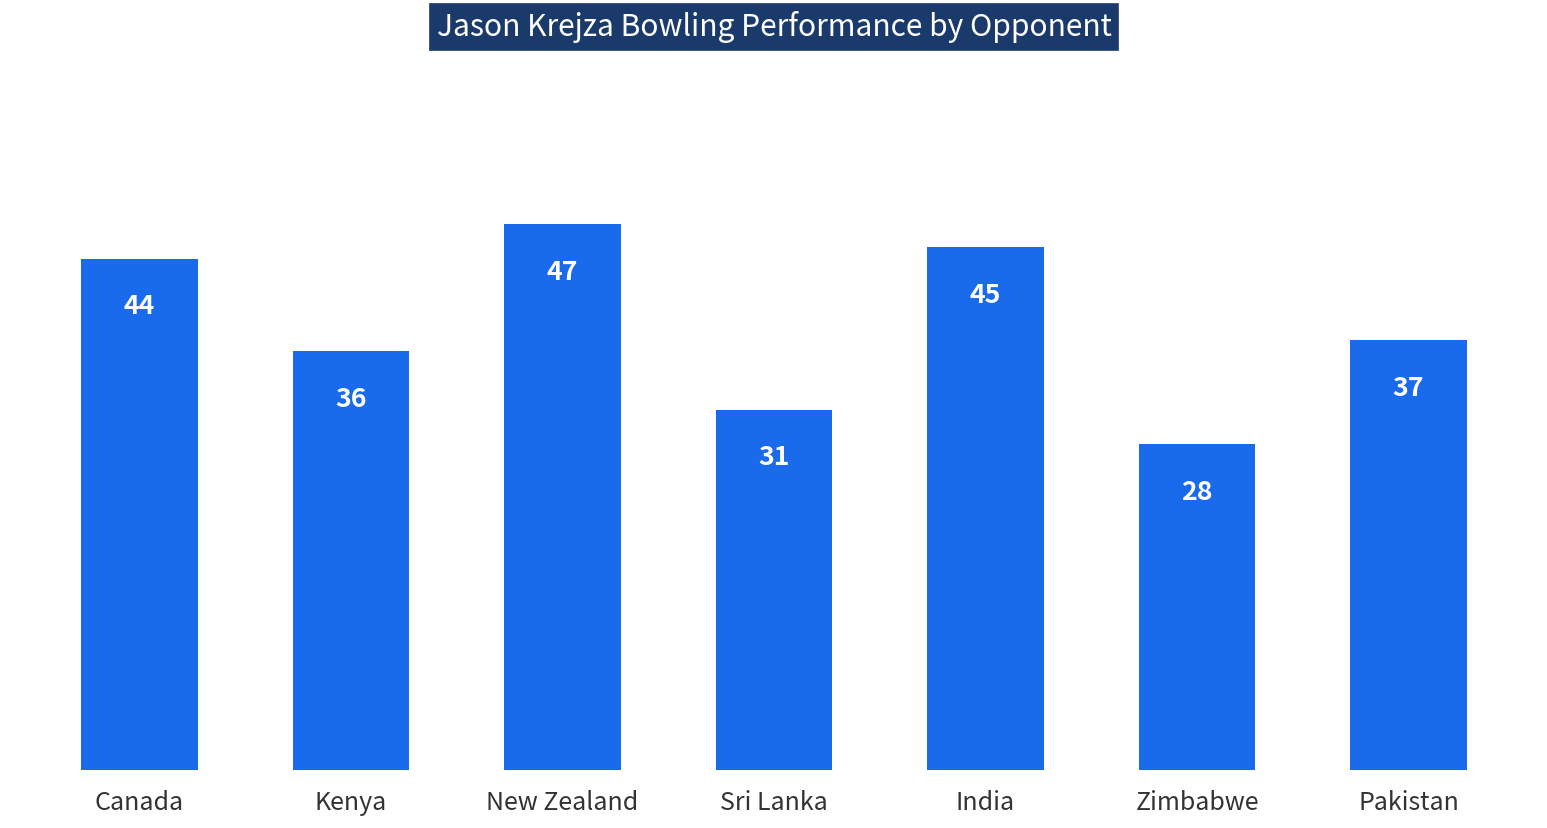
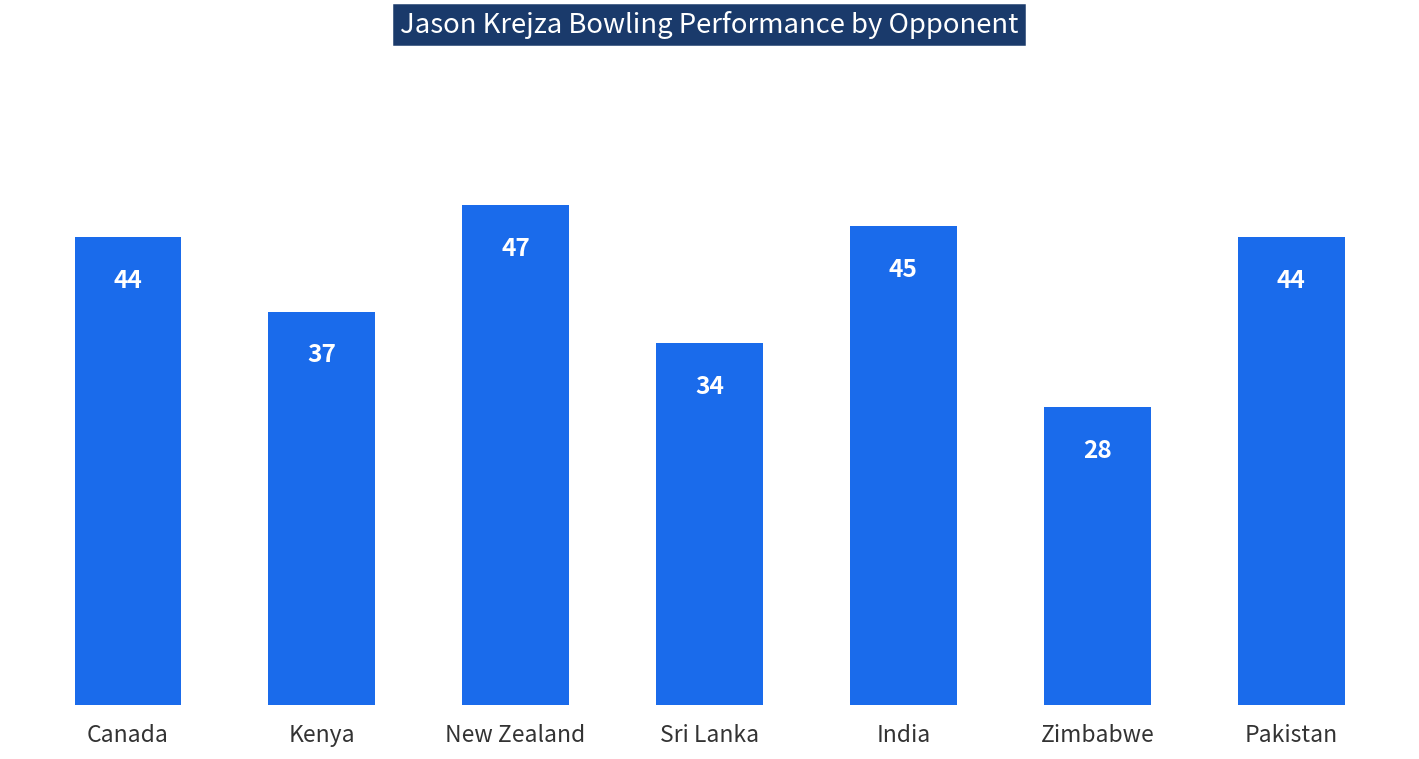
  {
    "Canada": 44,
-   "Kenya": 36,
+   "Kenya": 37,
    "New Zealand": 47,
-   "Sri Lanka": 31,
+   "Sri Lanka": 34,
    "India": 45,
    "Zimbabwe": 28,
-   "Pakistan": 37
+   "Pakistan": 44
  }
